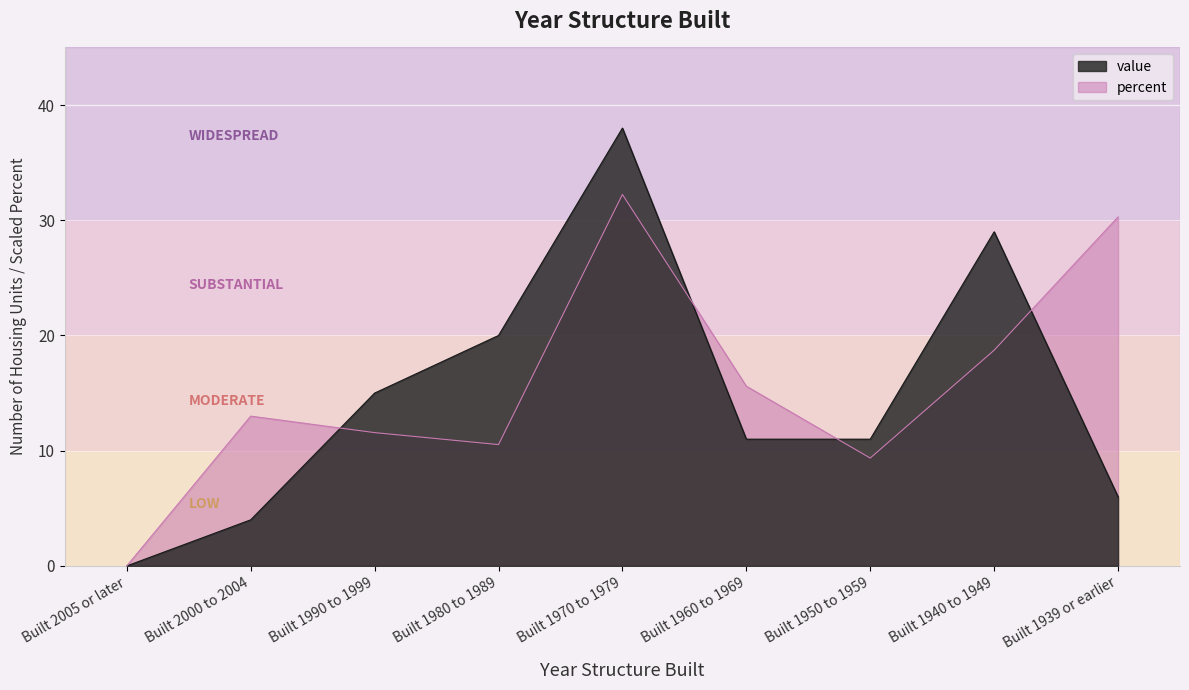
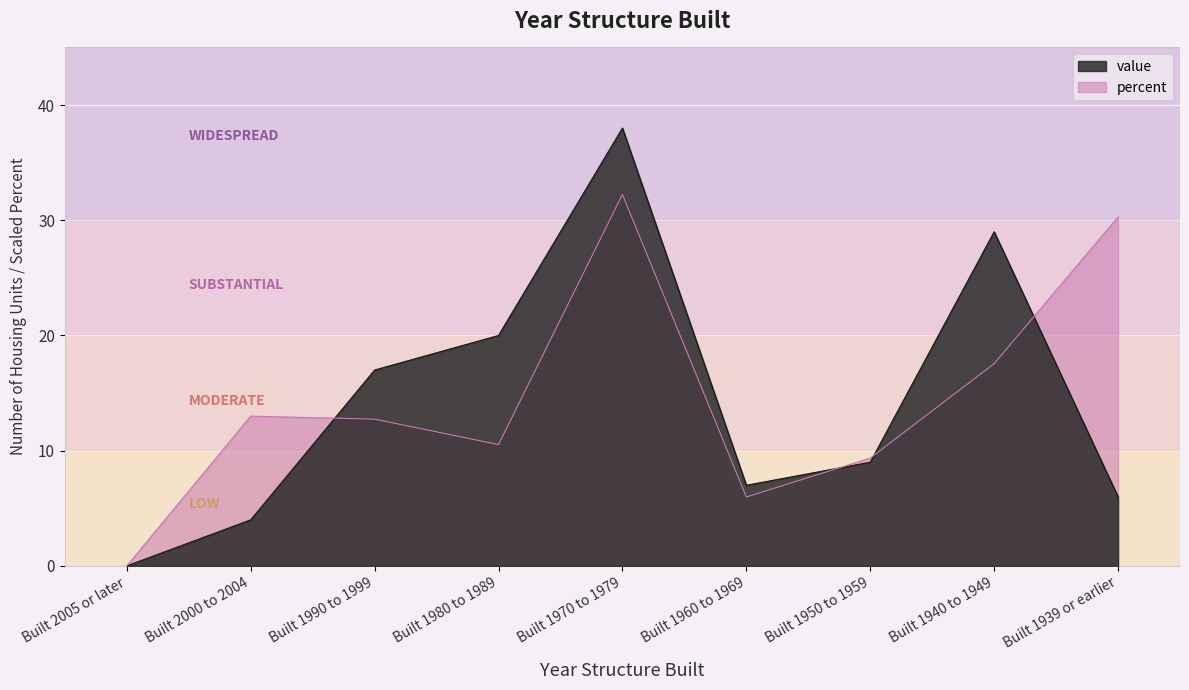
  {
    "value": {
      "Built 2000 to 2004": 4,
-     "Built 1990 to 1999": 15,
+     "Built 1990 to 1999": 17,
      "Built 1980 to 1989": 20,
      "Built 1970 to 1979": 38,
-     "Built 1960 to 1969": 11,
-     "Built 1950 to 1959": 11,
+     "Built 1960 to 1969": 7,
+     "Built 1950 to 1959": 9,
      "Built 1940 to 1949": 29,
      "Built 1939 or earlier": 6
    },
    "percent": {
      "Built 2000 to 2004": 13.0,
-     "Built 1990 to 1999": 11.6,
+     "Built 1990 to 1999": 12.7,
      "Built 1980 to 1989": 10.5,
      "Built 1970 to 1979": 32.2,
-     "Built 1960 to 1969": 15.6,
+     "Built 1960 to 1969": 6.0,
      "Built 1950 to 1959": 9.4,
-     "Built 1940 to 1949": 18.7,
+     "Built 1940 to 1949": 17.6,
      "Built 1939 or earlier": 30.3
    }
  }
